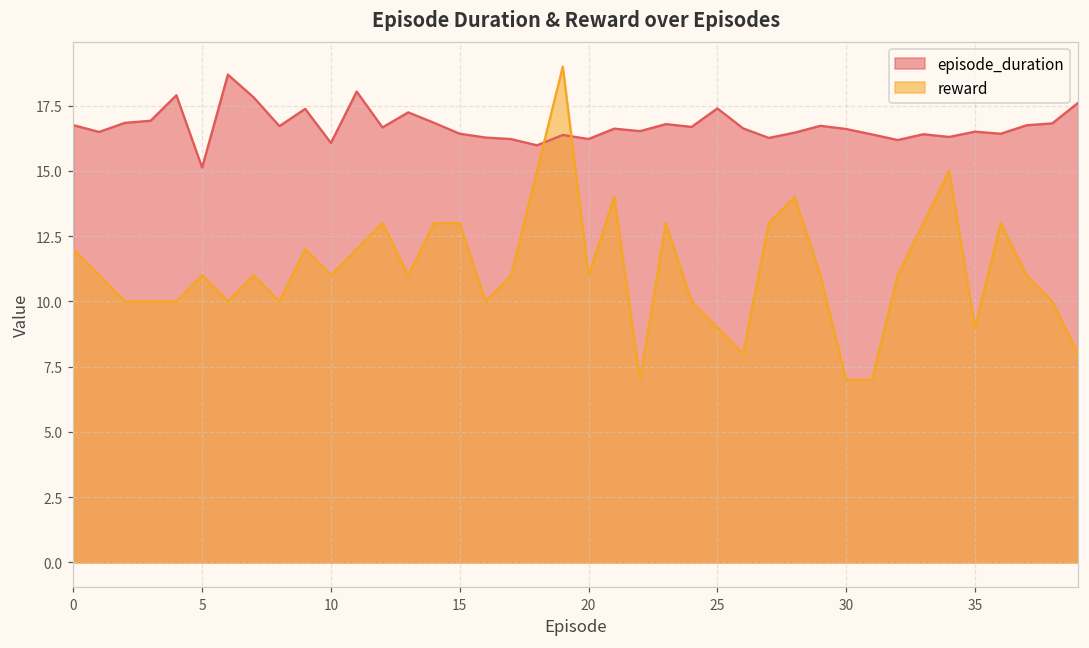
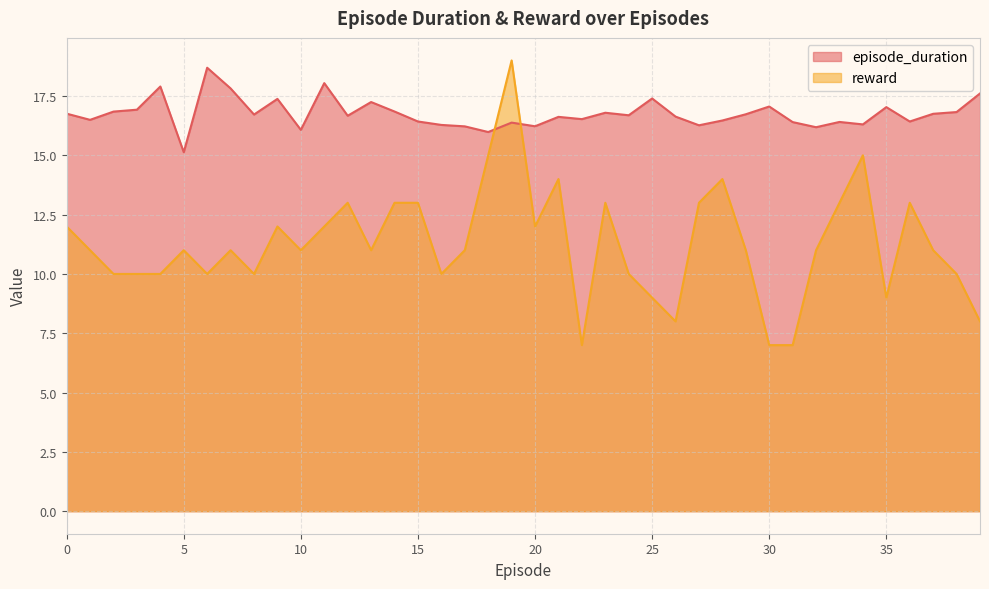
  {
    "episode_duration": {
      "0": 16.8,
      "5": 15.1,
      "10": 16.1,
      "15": 16.4,
      "20": 16.2,
      "25": 17.4,
-     "30": 16.6,
-     "35": 16.5
+     "30": 17.1,
+     "35": 17.0
    },
    "reward": {
      "0": 12,
      "5": 11,
      "10": 11,
      "15": 13,
-     "20": 11,
+     "20": 12,
      "25": 9,
      "30": 7,
      "35": 9
    }
  }
